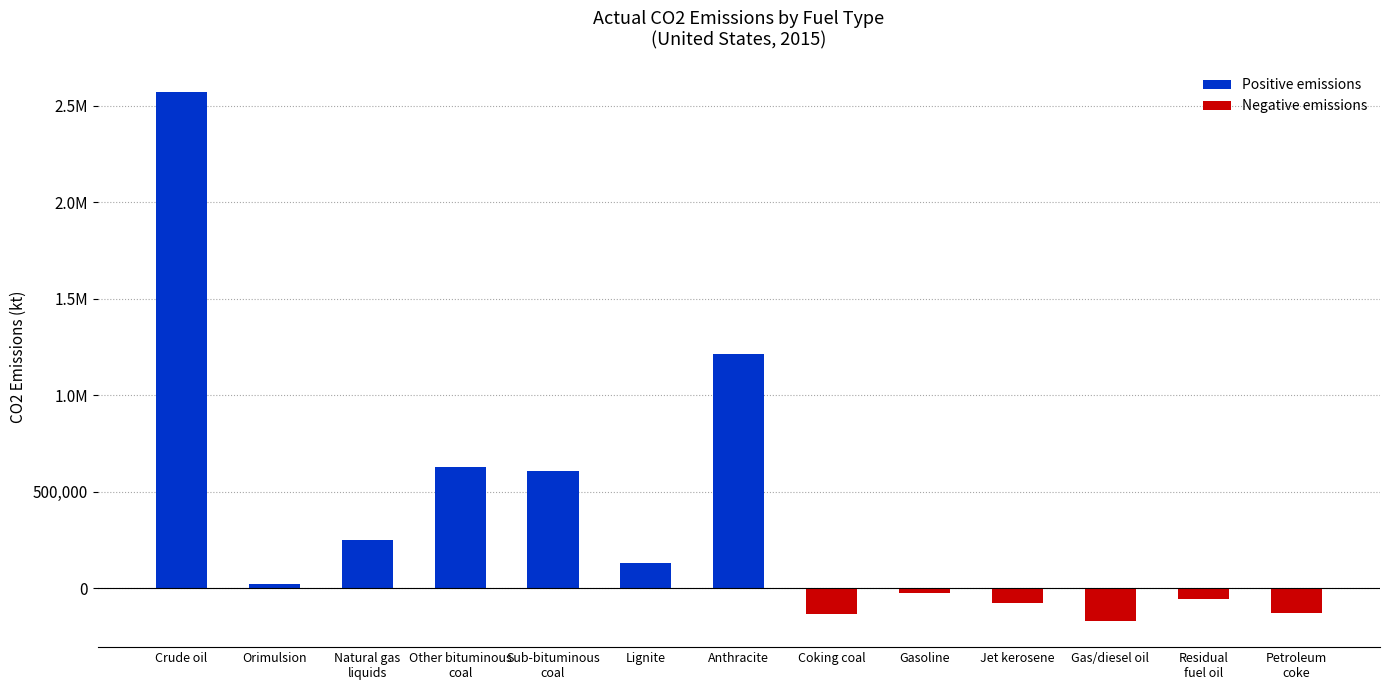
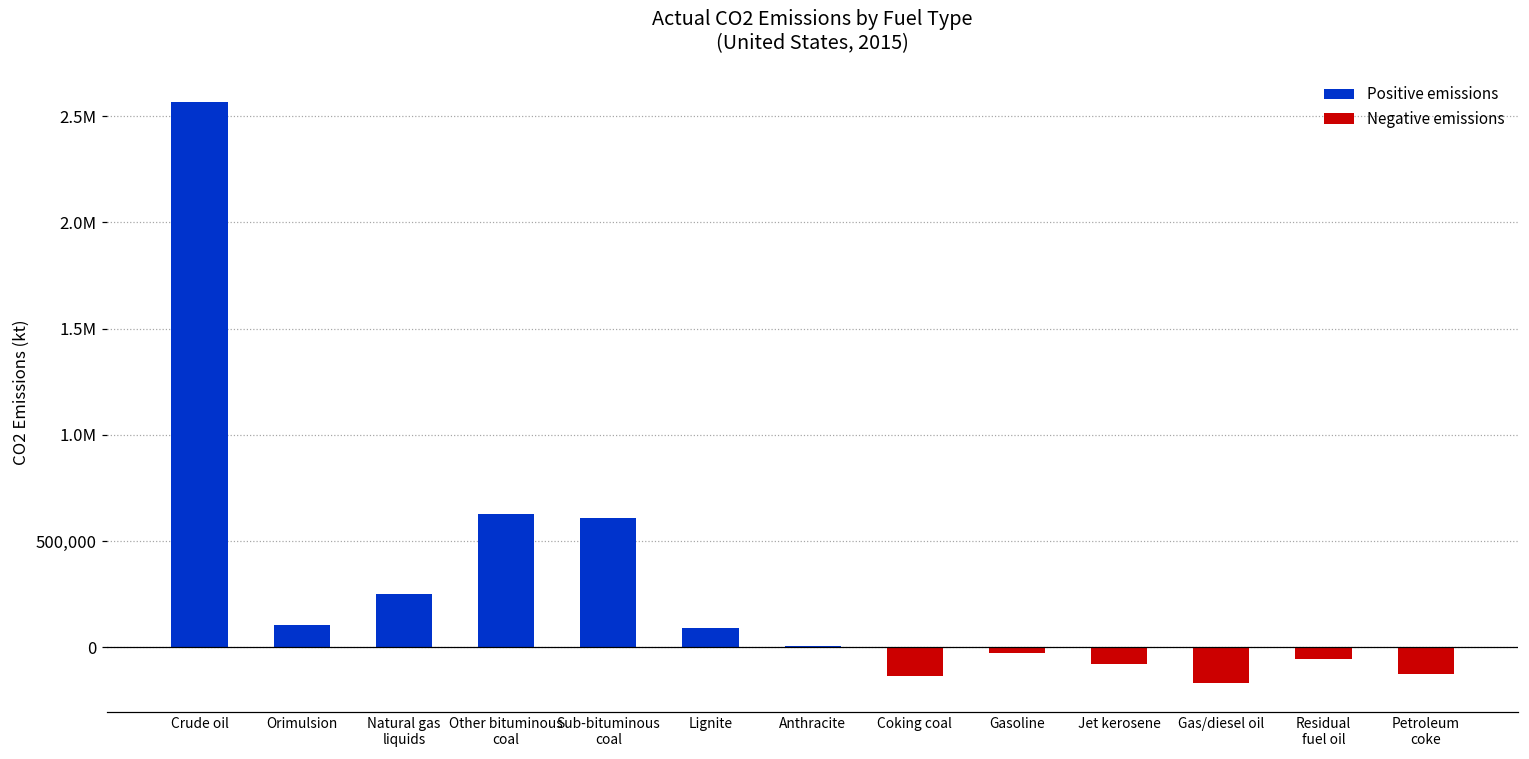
  {
    "Crude oil": "2,570,000",
-   "Orimulsion": "20,000",
+   "Orimulsion": "100,000",
    "Natural gas liquids": "250,000",
    "Other bituminous coal": "630,000",
    "Sub-bituminous coal": "610,000",
-   "Lignite": "130,000",
-   "Anthracite": "1,220,000",
+   "Lignite": "90,000",
+   "Anthracite": "10,000",
    "Coking coal": "-130,000",
    "Gasoline": "-30,000",
    "Jet kerosene": "-80,000",
    "Gas/diesel oil": "-170,000",
    "Residual fuel oil": "-60,000",
    "Petroleum coke": "-130,000"
  }
